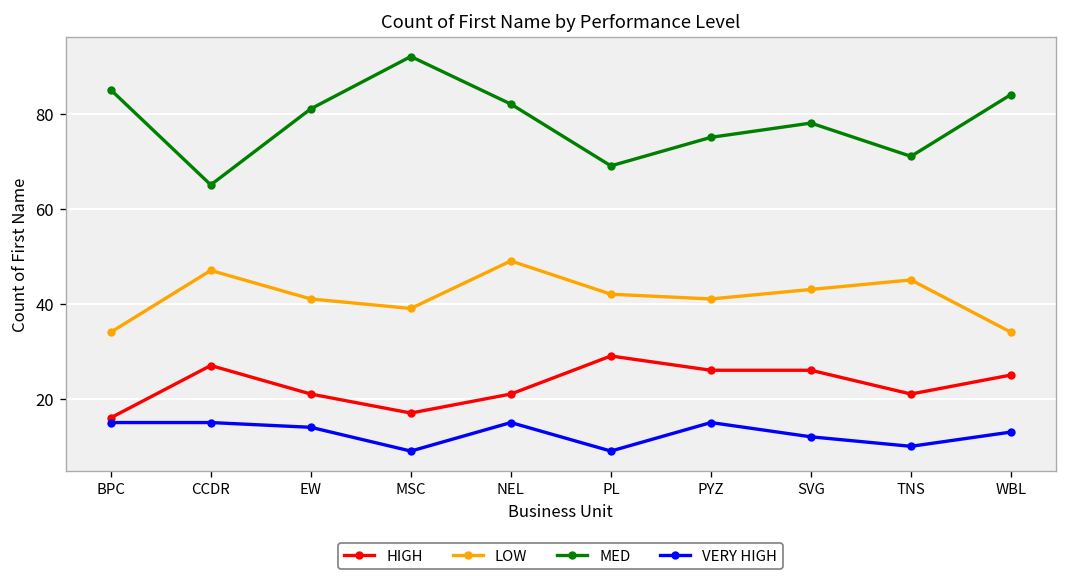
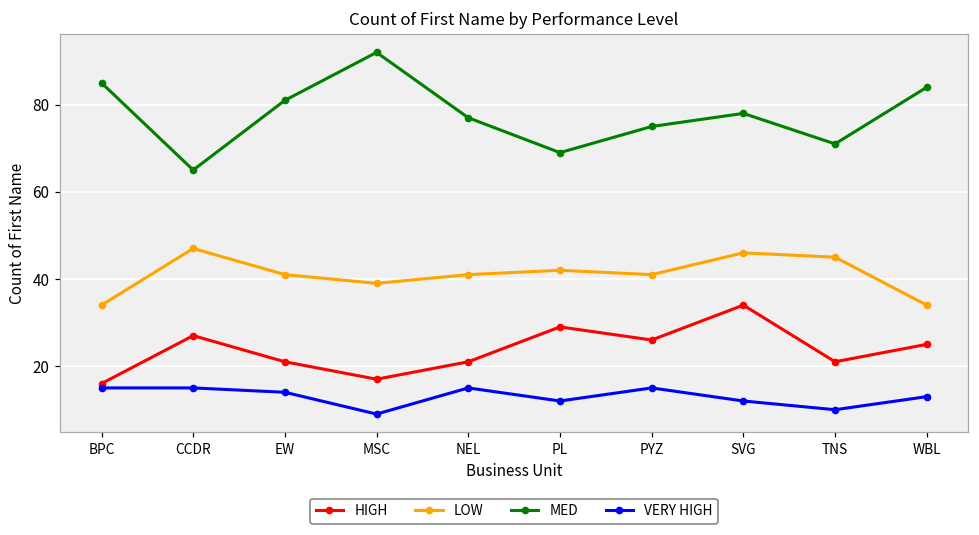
  {
    "HIGH": {
      "BPC": 16,
      "CCDR": 27,
      "EW": 21,
      "MSC": 17,
      "NEL": 21,
      "PL": 29,
      "PYZ": 26,
-     "SVG": 26,
+     "SVG": 34,
      "TNS": 21,
      "WBL": 25
    },
    "LOW": {
      "BPC": 34,
      "CCDR": 47,
      "EW": 41,
      "MSC": 39,
-     "NEL": 49,
+     "NEL": 41,
      "PL": 42,
      "PYZ": 41,
-     "SVG": 43,
+     "SVG": 46,
      "TNS": 45,
      "WBL": 34
    },
    "MED": {
      "BPC": 85,
      "CCDR": 65,
      "EW": 81,
      "MSC": 92,
-     "NEL": 82,
+     "NEL": 77,
      "PL": 69,
      "PYZ": 75,
      "SVG": 78,
      "TNS": 71,
      "WBL": 84
    },
    "VERY HIGH": {
      "BPC": 15,
      "CCDR": 15,
      "EW": 14,
      "MSC": 9,
      "NEL": 15,
-     "PL": 9,
+     "PL": 12,
      "PYZ": 15,
      "SVG": 12,
      "TNS": 10,
      "WBL": 13
    }
  }
